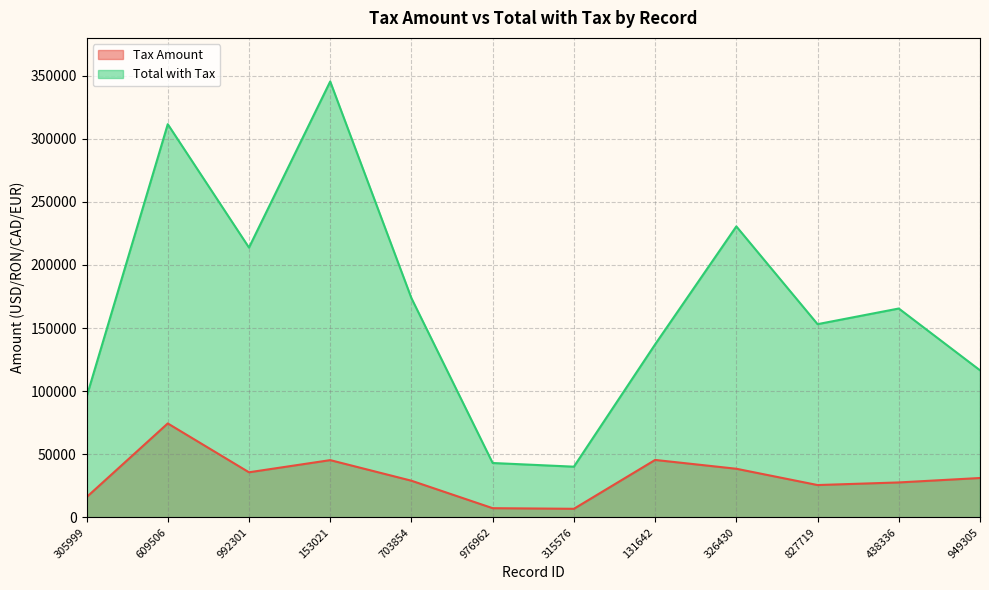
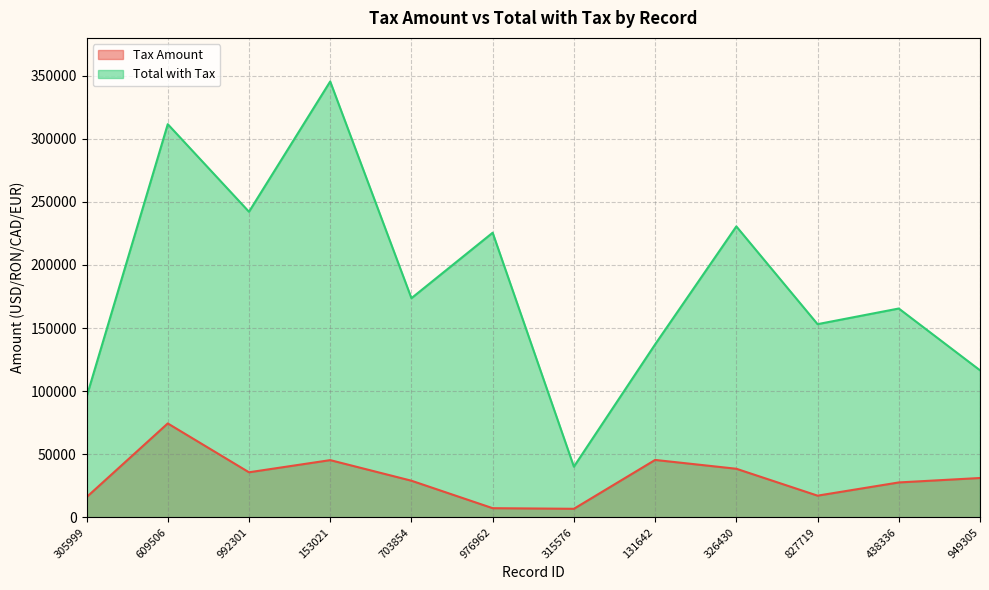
  {
    "Tax Amount": {
      "305999": 16000,
      "609506": 74000,
      "992301": 36000,
      "153021": 45000,
      "703854": 29000,
      "976962": 7000,
      "315576": 7000,
      "131642": 45000,
      "326430": 38000,
-     "827719": 26000,
+     "827719": 17000,
      "438336": 28000,
      "949305": 31000
    },
    "Total with Tax": {
      "305999": 95000,
      "609506": 312000,
-     "992301": 214000,
+     "992301": 242000,
      "153021": 346000,
      "703854": 174000,
-     "976962": 43000,
+     "976962": 226000,
      "315576": 40000,
      "131642": 137000,
      "326430": 231000,
      "827719": 153000,
      "438336": 165000,
      "949305": 116000
    }
  }
